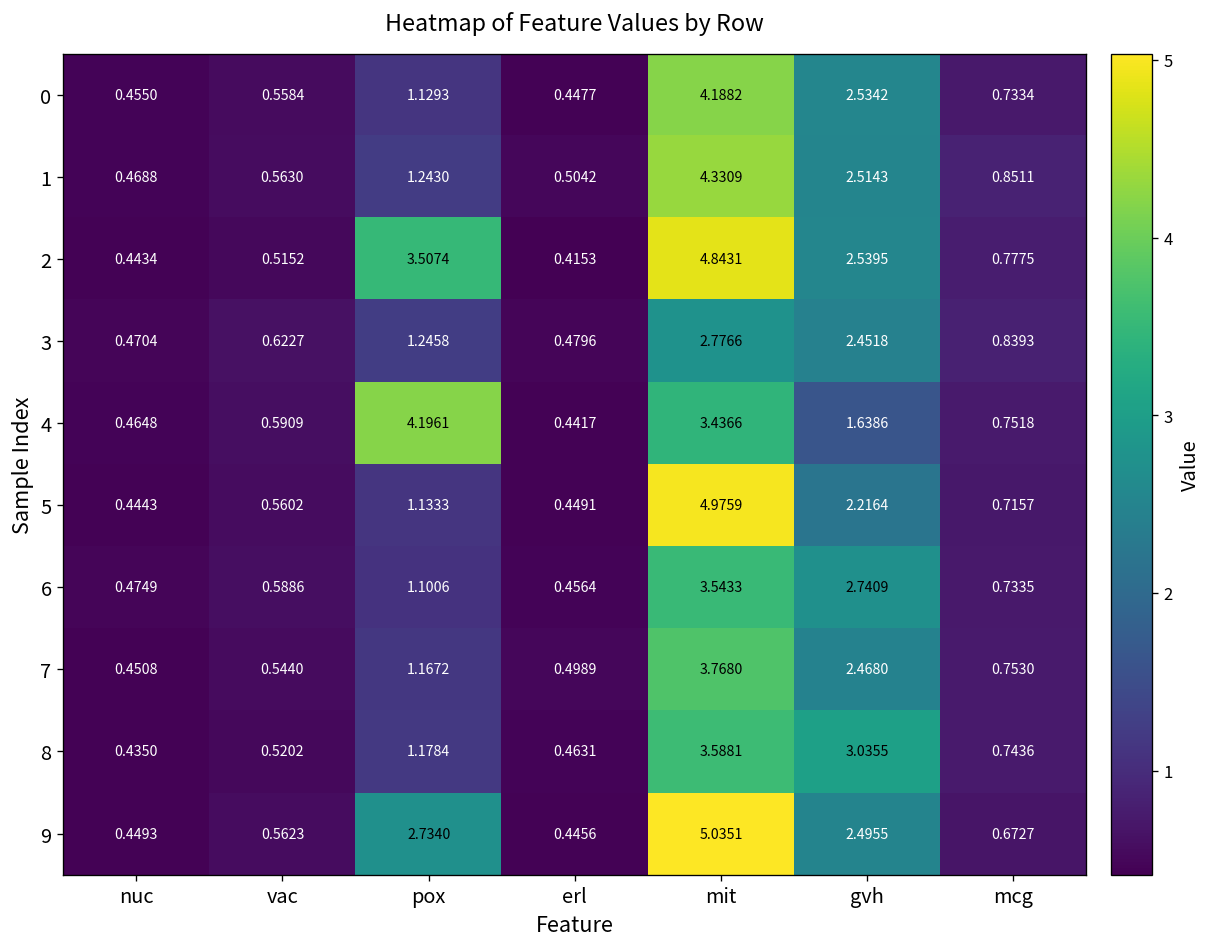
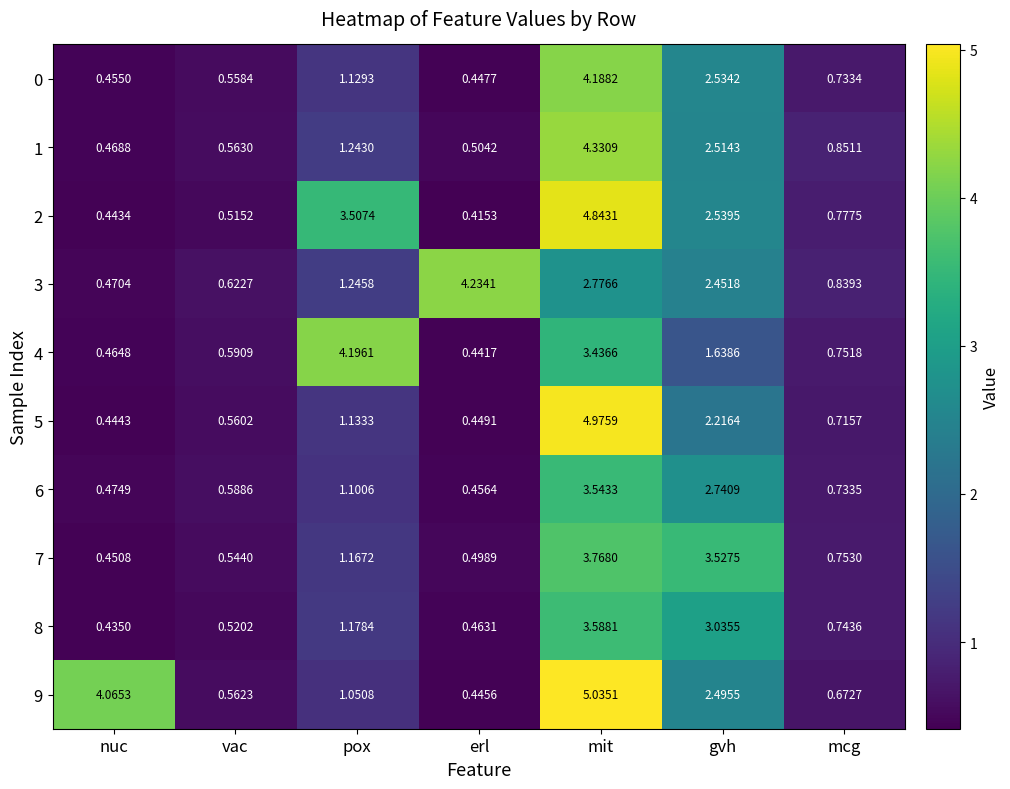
  {
    "0": {
      "nuc": 0.4550,
      "vac": 0.5584,
      "pox": 1.1293,
      "erl": 0.4477,
      "mit": 4.1882,
      "gvh": 2.5342,
      "mcg": 0.7334
    },
    "1": {
      "nuc": 0.4688,
      "vac": 0.5630,
      "pox": 1.2430,
      "erl": 0.5042,
      "mit": 4.3309,
      "gvh": 2.5143,
      "mcg": 0.8511
    },
    "2": {
      "nuc": 0.4434,
      "vac": 0.5152,
      "pox": 3.5074,
      "erl": 0.4153,
      "mit": 4.8431,
      "gvh": 2.5395,
      "mcg": 0.7775
    },
    "3": {
      "nuc": 0.4704,
      "vac": 0.6227,
      "pox": 1.2458,
-     "erl": 0.4796,
+     "erl": 4.2341,
      "mit": 2.7766,
      "gvh": 2.4518,
      "mcg": 0.8393
    },
    "4": {
      "nuc": 0.4648,
      "vac": 0.5909,
      "pox": 4.1961,
      "erl": 0.4417,
      "mit": 3.4366,
      "gvh": 1.6386,
      "mcg": 0.7518
    },
    "5": {
      "nuc": 0.4443,
      "vac": 0.5602,
      "pox": 1.1333,
      "erl": 0.4491,
      "mit": 4.9759,
      "gvh": 2.2164,
      "mcg": 0.7157
    },
    "6": {
      "nuc": 0.4749,
      "vac": 0.5886,
      "pox": 1.1006,
      "erl": 0.4564,
      "mit": 3.5433,
      "gvh": 2.7409,
      "mcg": 0.7335
    },
    "7": {
      "nuc": 0.4508,
      "vac": 0.5440,
      "pox": 1.1672,
      "erl": 0.4989,
      "mit": 3.7680,
-     "gvh": 2.4680,
+     "gvh": 3.5275,
      "mcg": 0.7530
    },
    "8": {
      "nuc": 0.4350,
      "vac": 0.5202,
      "pox": 1.1784,
      "erl": 0.4631,
      "mit": 3.5881,
      "gvh": 3.0355,
      "mcg": 0.7436
    },
    "9": {
-     "nuc": 0.4493,
+     "nuc": 4.0653,
      "vac": 0.5623,
-     "pox": 2.7340,
+     "pox": 1.0508,
      "erl": 0.4456,
      "mit": 5.0351,
      "gvh": 2.4955,
      "mcg": 0.6727
    }
  }
